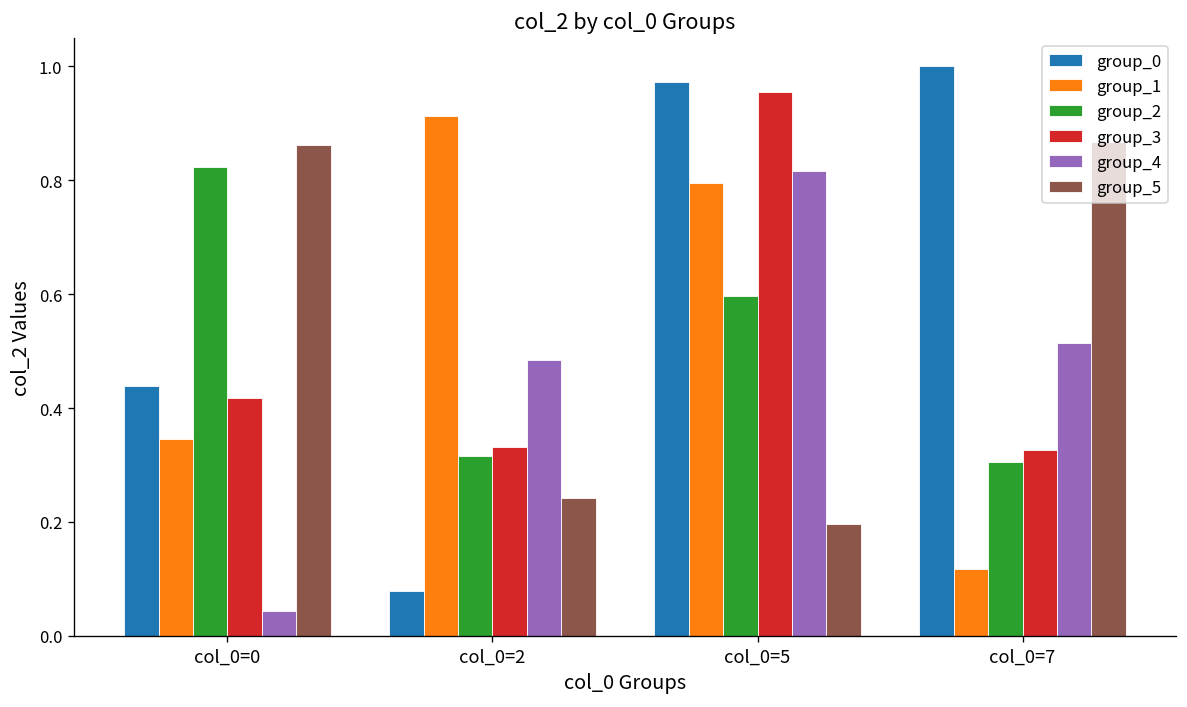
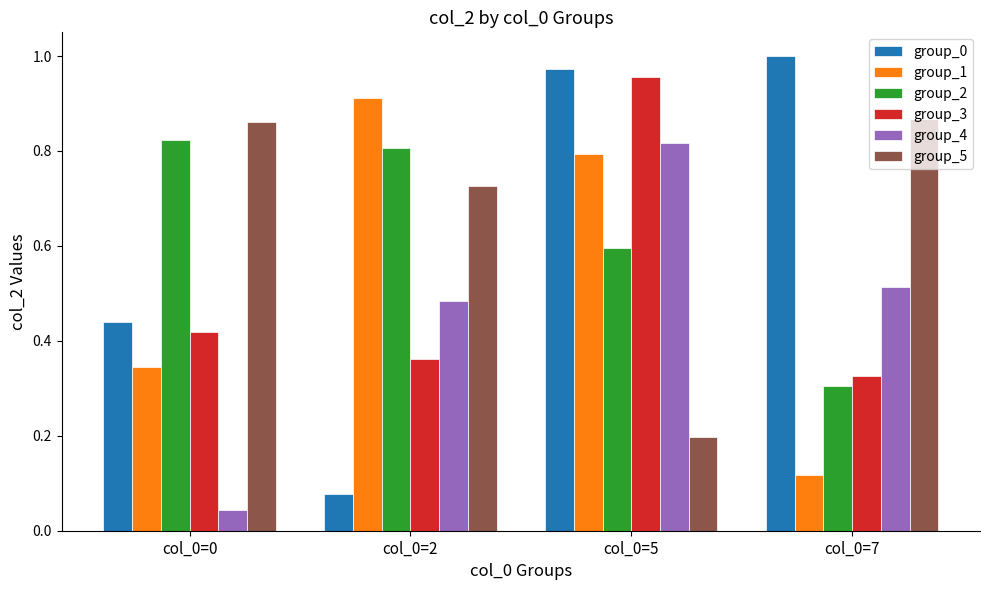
  {
    "group_0": {
      "col_0=0": 0.44,
      "col_0=2": 0.08,
      "col_0=5": 0.97,
      "col_0=7": 1.00
    },
    "group_1": {
      "col_0=0": 0.34,
      "col_0=2": 0.91,
      "col_0=5": 0.79,
      "col_0=7": 0.12
    },
    "group_2": {
      "col_0=0": 0.82,
-     "col_0=2": 0.32,
+     "col_0=2": 0.81,
      "col_0=5": 0.60,
      "col_0=7": 0.31
    },
    "group_3": {
      "col_0=0": 0.42,
-     "col_0=2": 0.33,
+     "col_0=2": 0.36,
      "col_0=5": 0.96,
      "col_0=7": 0.33
    },
    "group_4": {
      "col_0=0": 0.04,
      "col_0=2": 0.48,
      "col_0=5": 0.82,
      "col_0=7": 0.51
    },
    "group_5": {
      "col_0=0": 0.86,
-     "col_0=2": 0.24,
+     "col_0=2": 0.73,
      "col_0=5": 0.20
    }
  }
